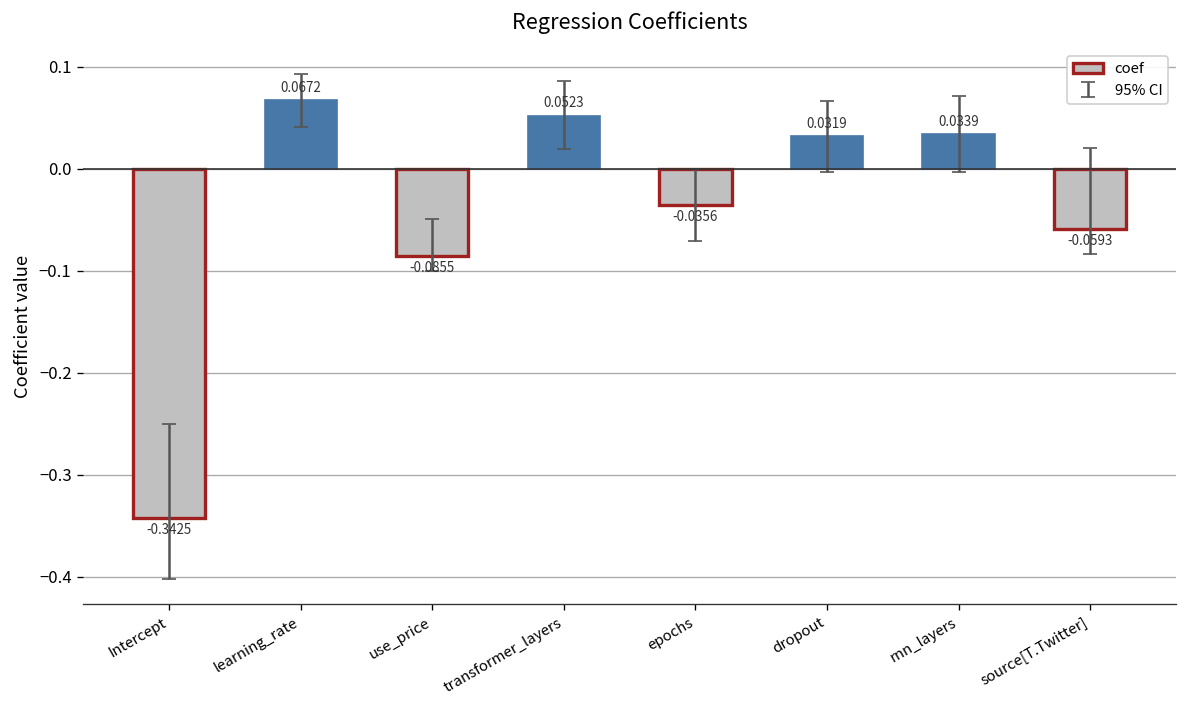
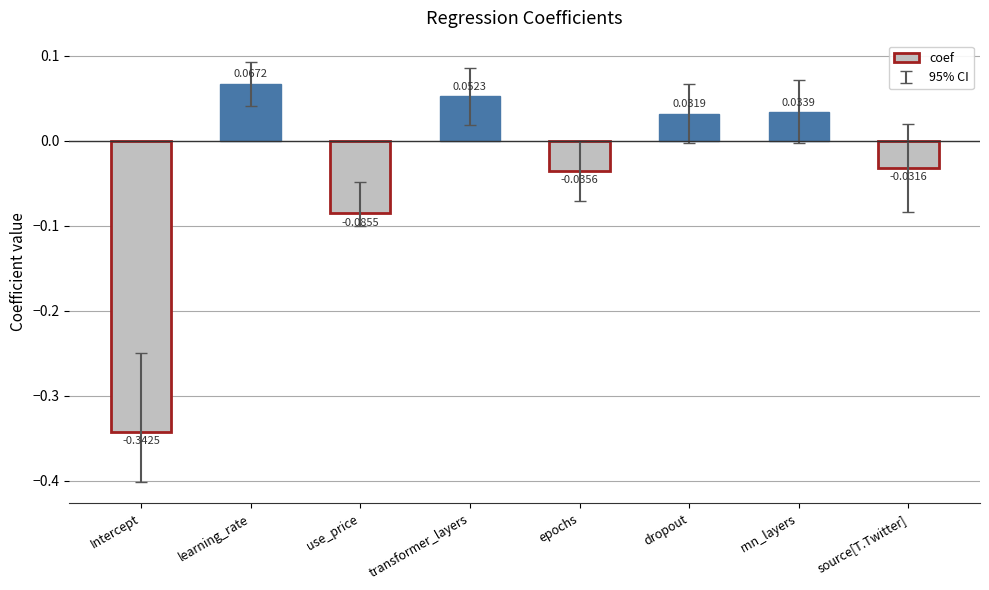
  {
    "coef": {
      "Intercept": -0.3425,
      "learning_rate": 0.0672,
      "transformer_layers": 0.0523,
      "epochs": -0.0356,
      "dropout": 0.0319,
      "rnn_layers": 0.0339,
-     "source[T.Twitter]": -0.0593
+     "source[T.Twitter]": -0.0316
    }
  }
